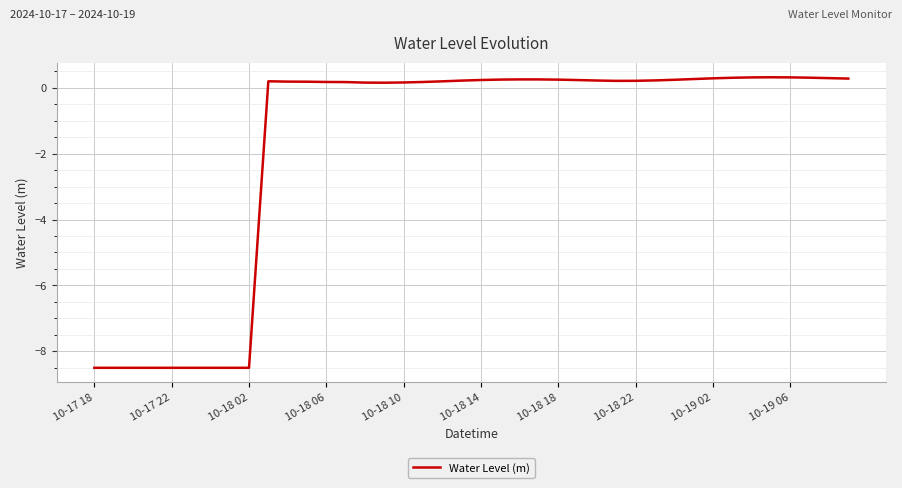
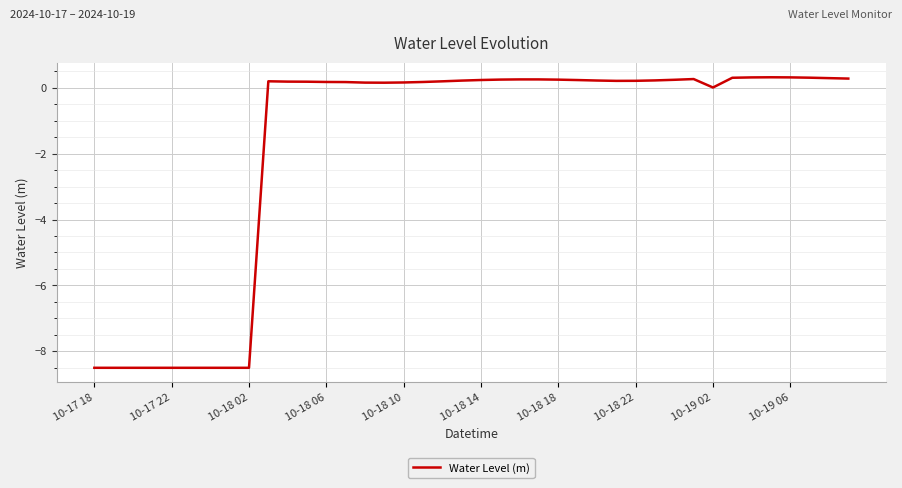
  {
    "10-17 18": -8.5,
    "10-17 22": -8.5,
    "10-18 02": -8.5,
    "10-18 06": 0.2,
    "10-18 10": 0.2,
    "10-18 14": 0.2,
    "10-18 18": 0.2,
    "10-18 22": 0.2,
-   "10-19 02": 0.3,
+   "10-19 02": 0.0,
    "10-19 06": 0.3
  }
